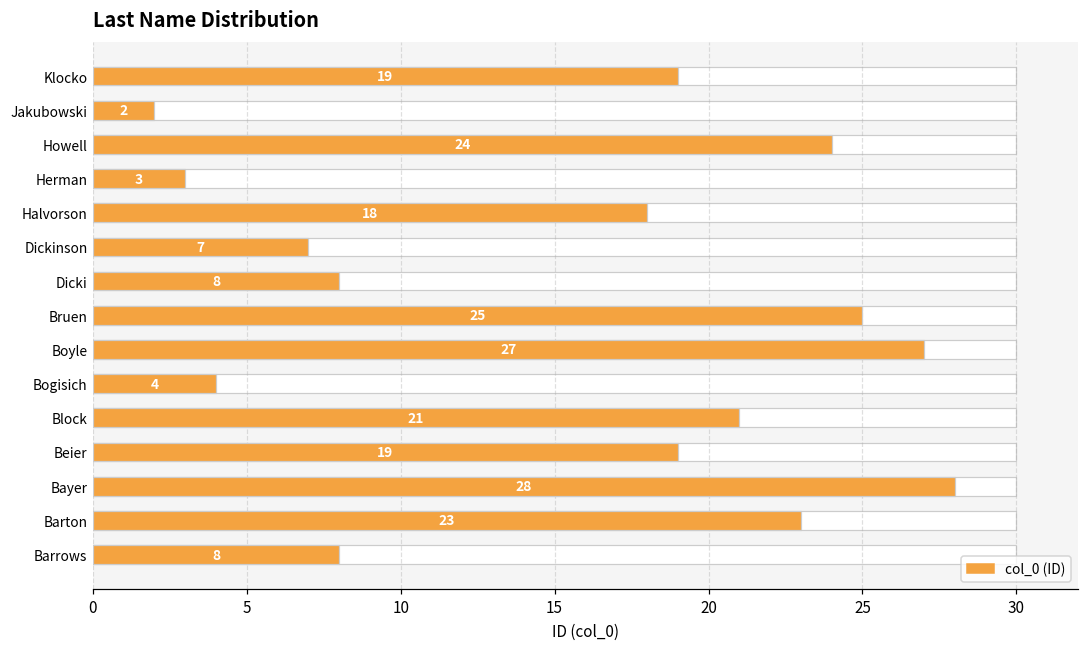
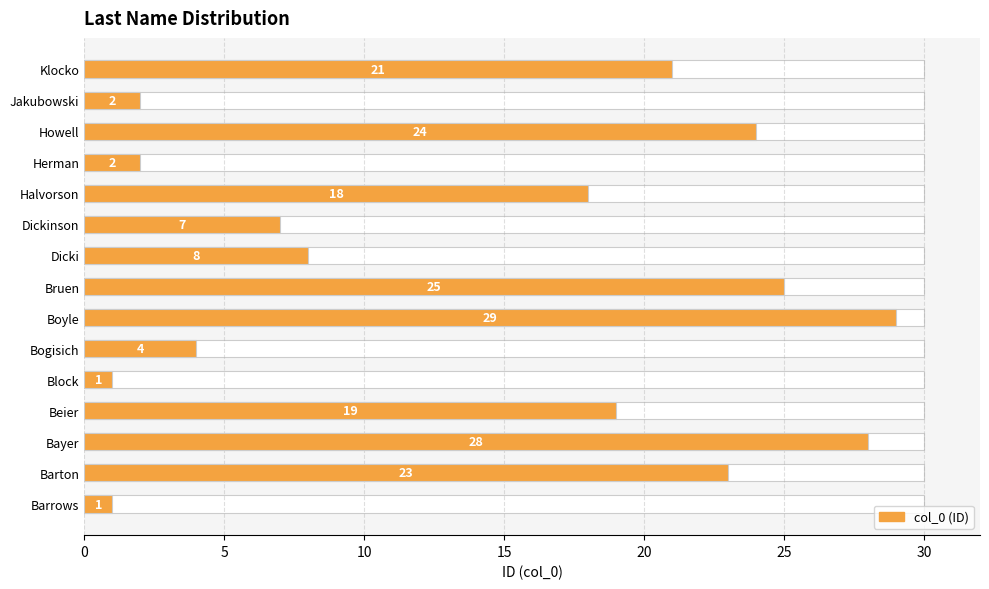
  {
    "col_0 (ID)": {
-     "Klocko": 19,
-     "Herman": 3,
-     "Boyle": 27,
-     "Block": 21,
-     "Barrows": 8
+     "Klocko": 21,
+     "Herman": 2,
+     "Boyle": 29,
+     "Block": 1,
+     "Barrows": 1
    }
  }
